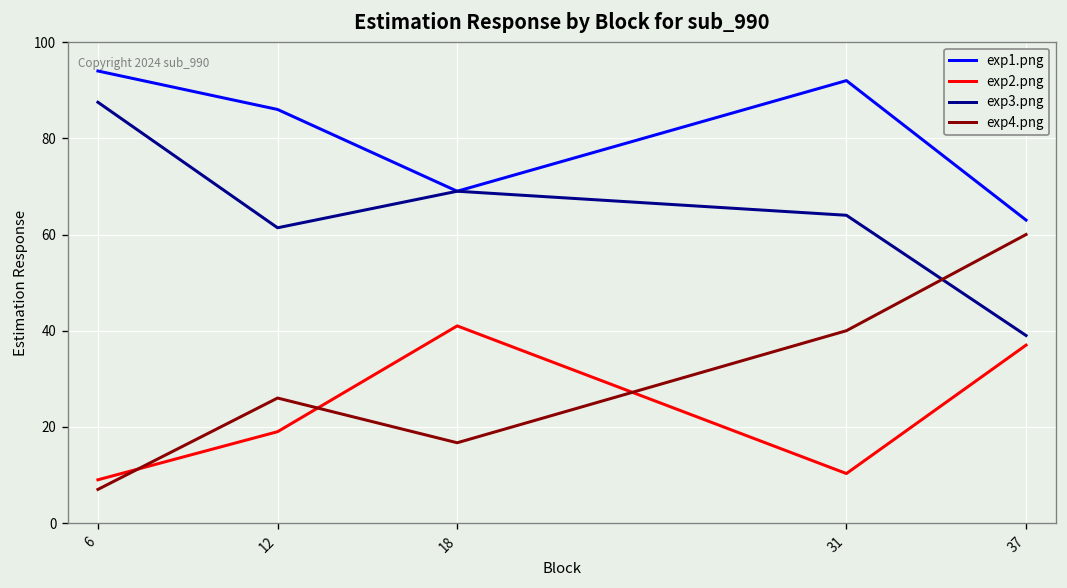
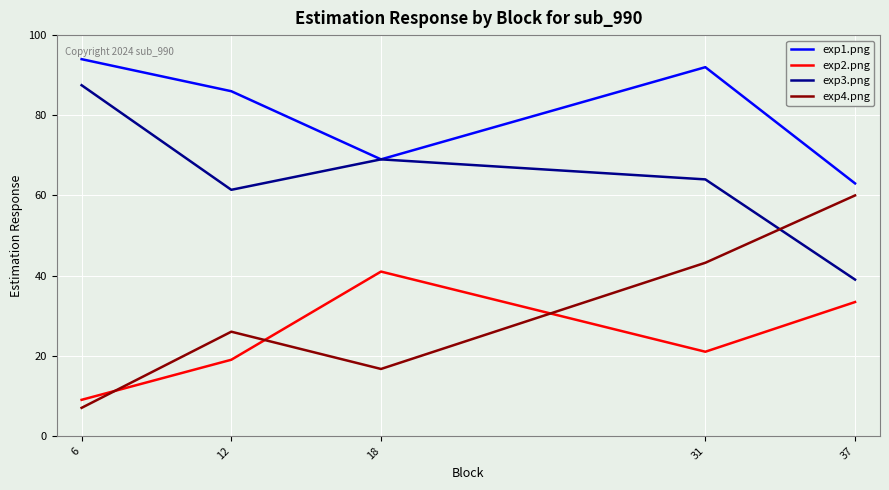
  {
    "exp1.png": {
      "12": 86,
      "31": 92,
      "37": 63
    },
    "exp2.png": {
      "6": 9,
      "12": 19,
      "18": 41,
-     "31": 10,
-     "37": 37
+     "31": 21,
+     "37": 33
    },
    "exp3.png": {
      "6": 88,
      "12": 61,
      "31": 64,
      "37": 39
    },
    "exp4.png": {
      "6": 7,
      "12": 26,
      "18": 17,
-     "31": 40,
+     "31": 43,
      "37": 60
    }
  }
